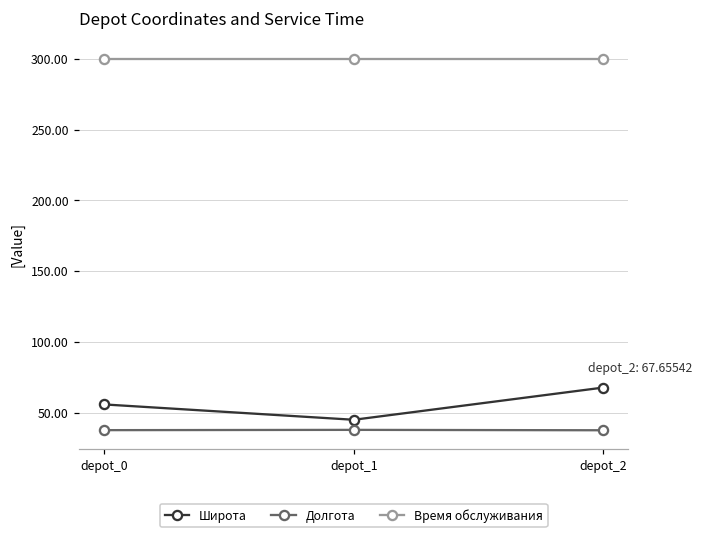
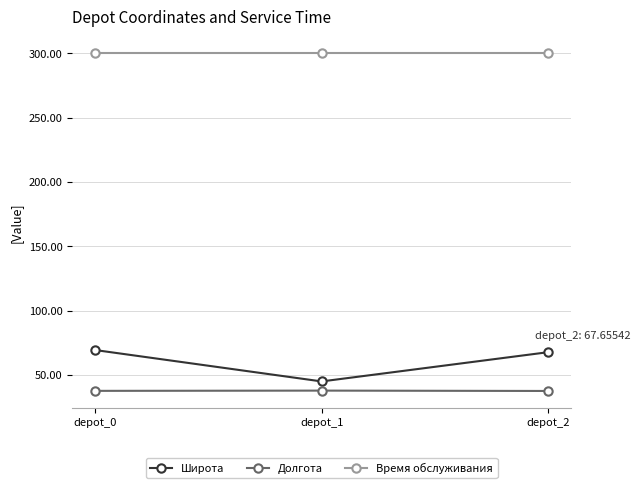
  {
    "Широта": {
-     "depot_0": 56,
+     "depot_0": 69,
      "depot_1": 45
    },
    "Долгота": {
      "depot_0": 38,
      "depot_1": 38,
      "depot_2": 37
    },
    "Время обслуживания": {
      "depot_0": 300,
      "depot_1": 300,
      "depot_2": 300
    }
  }
